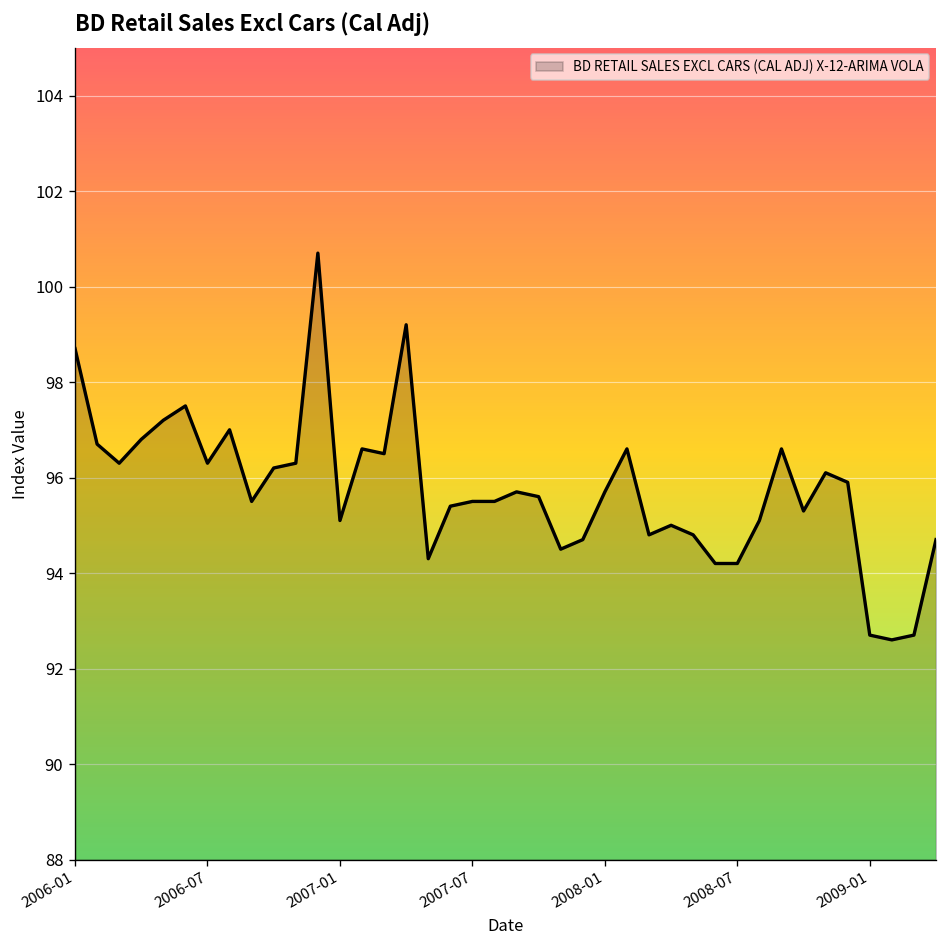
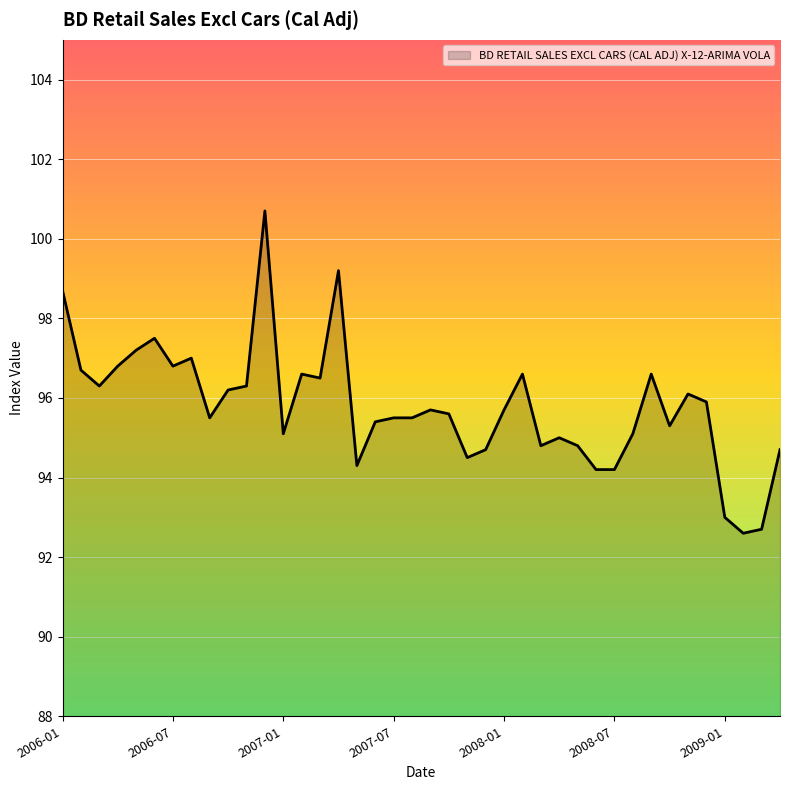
  {
    "2006-01": 98.7,
-   "2006-07": 96.3,
+   "2006-07": 96.8,
    "2007-01": 95.1,
    "2007-07": 95.5,
    "2008-01": 95.7,
    "2008-07": 94.2,
-   "2009-01": 92.7
+   "2009-01": 93.0
  }
